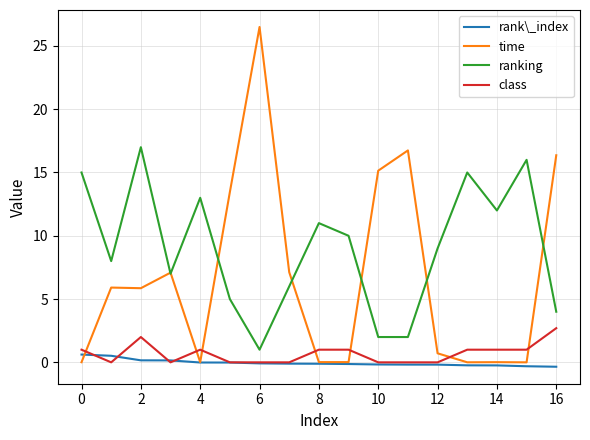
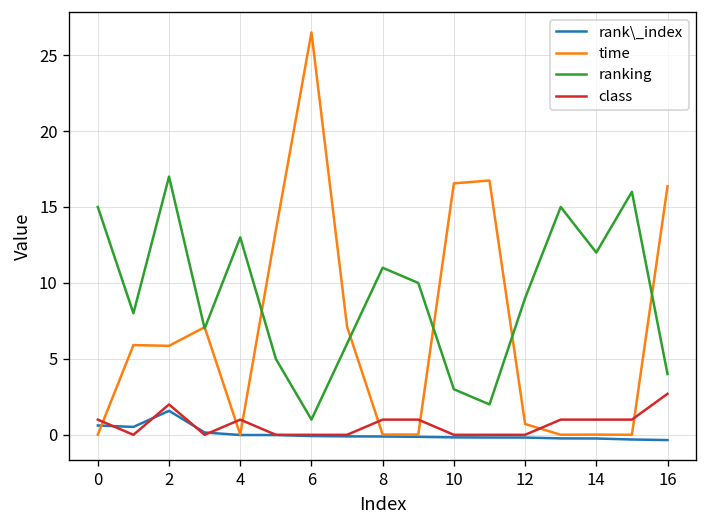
  {
    "rank\\_index": {
      "0": 0.6,
-     "2": 0.2,
+     "2": 1.6,
      "14": -0.2,
      "16": -0.3
    },
    "time": {
      "0": 0.0,
      "2": 5.9,
      "6": 26.5,
-     "10": 15.1,
+     "10": 16.6,
      "12": 0.7,
      "14": 0.0,
      "16": 16.4
    },
    "ranking": {
      "0": 15,
      "2": 17,
      "4": 13,
      "6": 1,
      "8": 11,
-     "10": 2,
+     "10": 3,
      "12": 9,
      "14": 12,
      "16": 4
    },
    "class": {
      "0": 1.0,
      "2": 2.0,
      "4": 1.0,
      "8": 1.0,
      "14": 1.0,
      "16": 2.7
    }
  }
